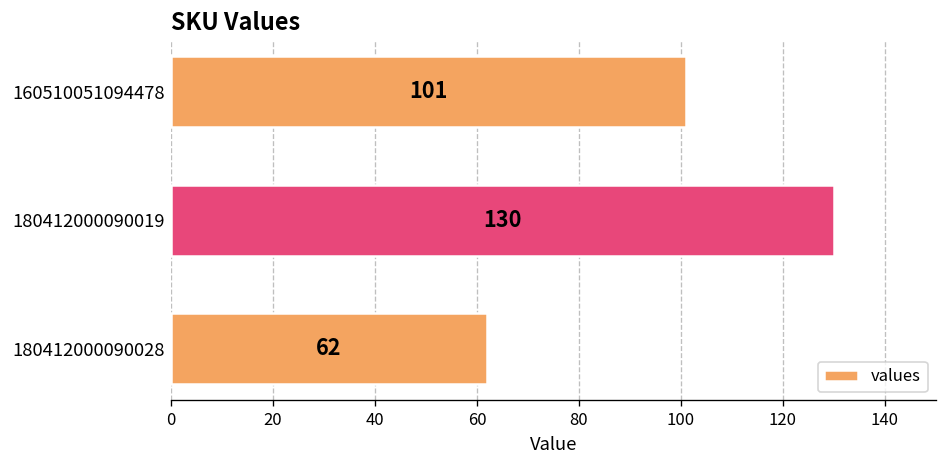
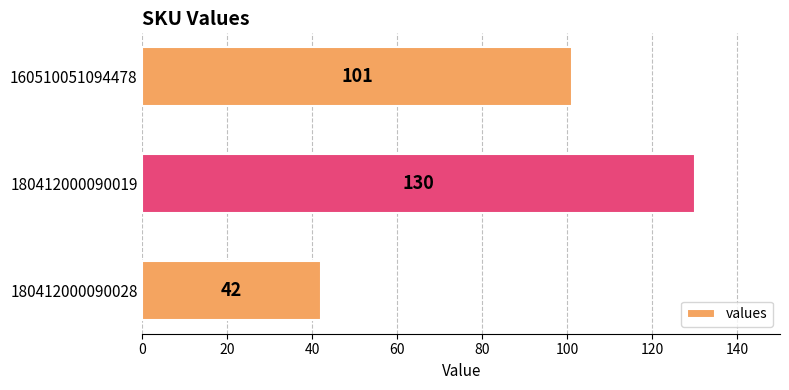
  {
    "160510051094478": 101,
    "180412000090019": 130,
-   "180412000090028": 62
+   "180412000090028": 42
  }
